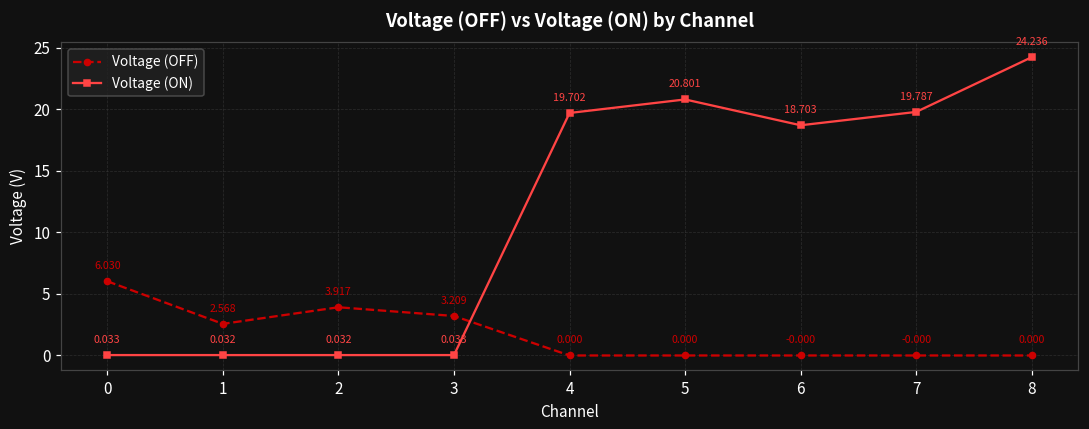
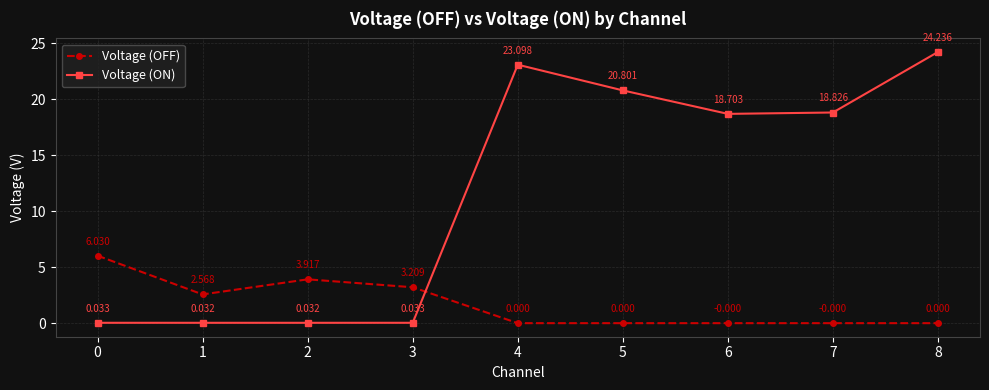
  {
    "Voltage (OFF)": {
      "0": 6.030,
      "1": 2.568,
      "2": 3.917,
      "3": 3.209,
      "4": 0.000,
      "5": 0.000,
      "6": -0.000,
      "7": -0.000,
      "8": 0.000
    },
    "Voltage (ON)": {
      "0": 0.033,
      "1": 0.032,
      "2": 0.032,
      "3": 0.033,
-     "4": 19.702,
+     "4": 23.098,
      "5": 20.801,
      "6": 18.703,
-     "7": 19.787,
+     "7": 18.826,
      "8": 24.236
    }
  }
